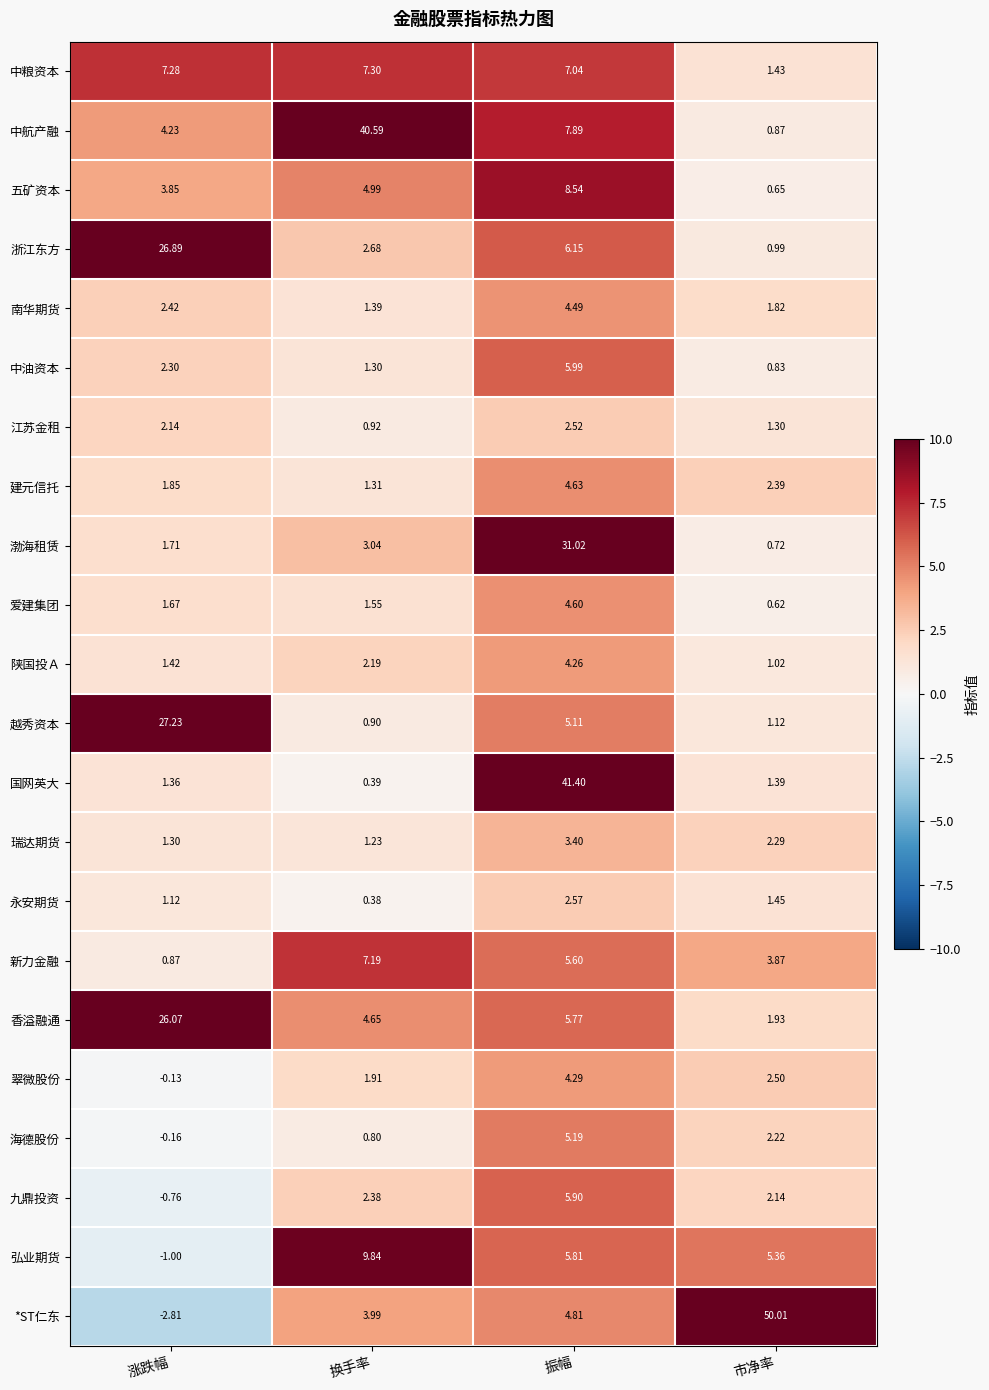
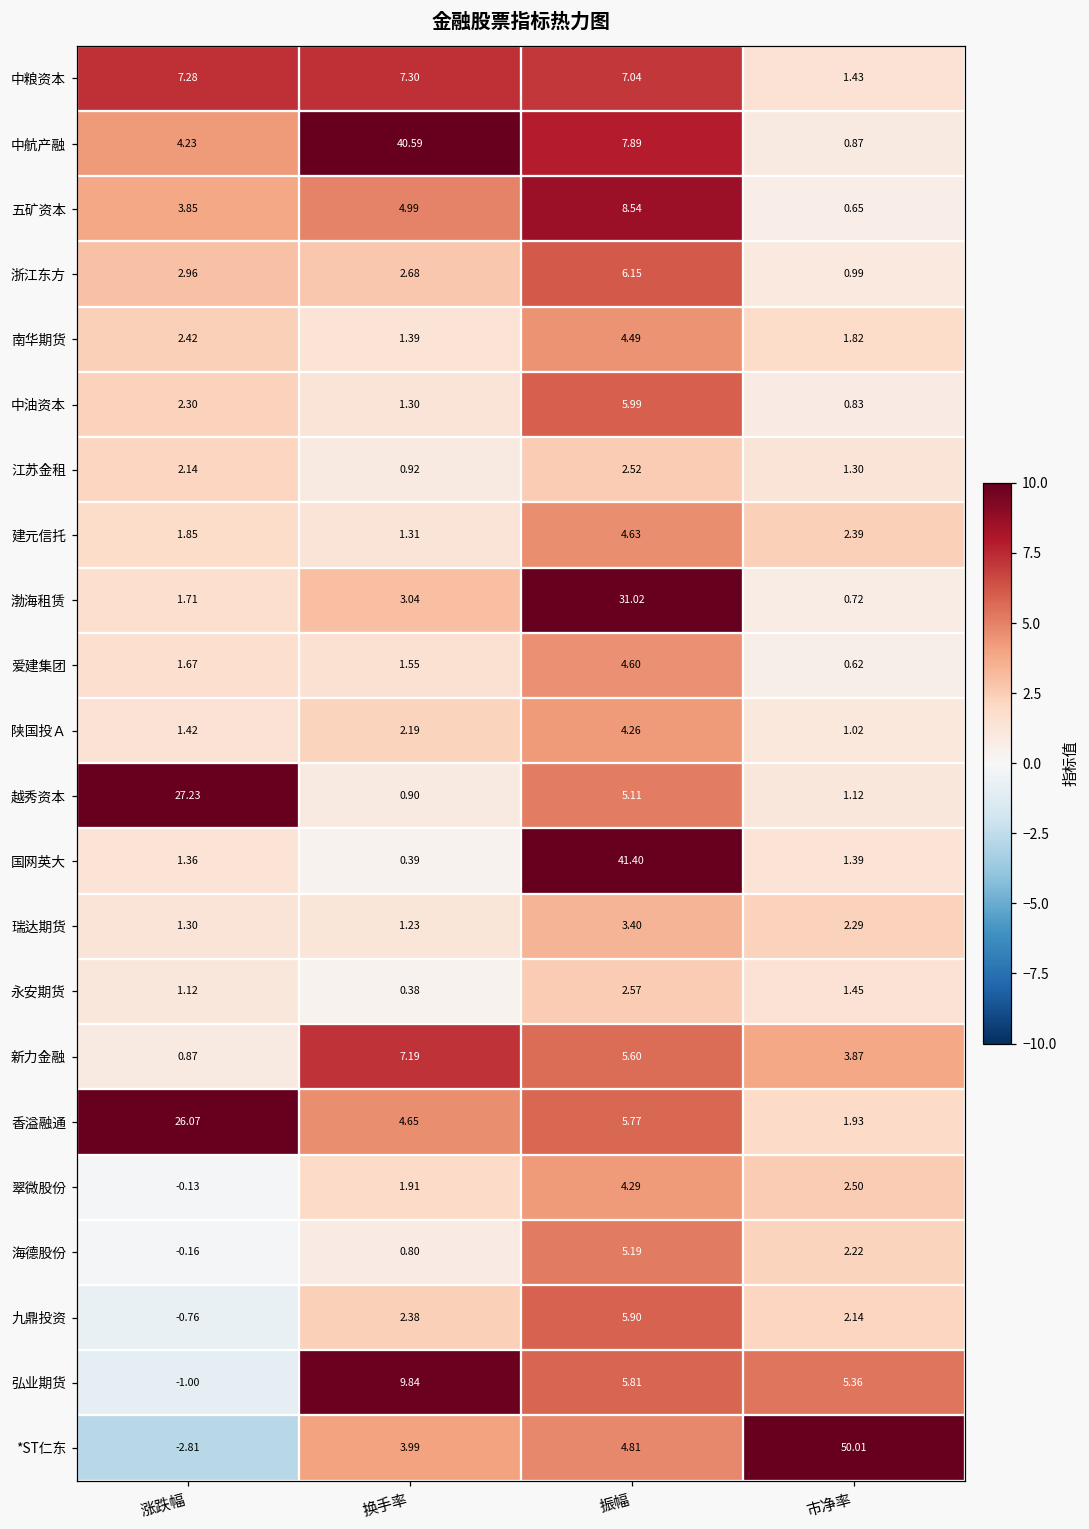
  {
    "中粮资本": {
      "涨跌幅": 7.28,
      "换手率": 7.30,
      "振幅": 7.04,
      "市净率": 1.43
    },
    "中航产融": {
      "涨跌幅": 4.23,
      "换手率": 40.59,
      "振幅": 7.89,
      "市净率": 0.87
    },
    "五矿资本": {
      "涨跌幅": 3.85,
      "换手率": 4.99,
      "振幅": 8.54,
      "市净率": 0.65
    },
    "浙江东方": {
-     "涨跌幅": 26.89,
+     "涨跌幅": 2.96,
      "换手率": 2.68,
      "振幅": 6.15,
      "市净率": 0.99
    },
    "南华期货": {
      "涨跌幅": 2.42,
      "换手率": 1.39,
      "振幅": 4.49,
      "市净率": 1.82
    },
    "中油资本": {
      "涨跌幅": 2.30,
      "换手率": 1.30,
      "振幅": 5.99,
      "市净率": 0.83
    },
    "江苏金租": {
      "涨跌幅": 2.14,
      "换手率": 0.92,
      "振幅": 2.52,
      "市净率": 1.30
    },
    "建元信托": {
      "涨跌幅": 1.85,
      "换手率": 1.31,
      "振幅": 4.63,
      "市净率": 2.39
    },
    "渤海租赁": {
      "涨跌幅": 1.71,
      "换手率": 3.04,
      "振幅": 31.02,
      "市净率": 0.72
    },
    "爱建集团": {
      "涨跌幅": 1.67,
      "换手率": 1.55,
      "振幅": 4.60,
      "市净率": 0.62
    },
    "陕国投Ａ": {
      "涨跌幅": 1.42,
      "换手率": 2.19,
      "振幅": 4.26,
      "市净率": 1.02
    },
    "越秀资本": {
      "涨跌幅": 27.23,
      "换手率": 0.90,
      "振幅": 5.11,
      "市净率": 1.12
    },
    "国网英大": {
      "涨跌幅": 1.36,
      "换手率": 0.39,
      "振幅": 41.40,
      "市净率": 1.39
    },
    "瑞达期货": {
      "涨跌幅": 1.30,
      "换手率": 1.23,
      "振幅": 3.40,
      "市净率": 2.29
    },
    "永安期货": {
      "涨跌幅": 1.12,
      "换手率": 0.38,
      "振幅": 2.57,
      "市净率": 1.45
    },
    "新力金融": {
      "涨跌幅": 0.87,
      "换手率": 7.19,
      "振幅": 5.60,
      "市净率": 3.87
    },
    "香溢融通": {
      "涨跌幅": 26.07,
      "换手率": 4.65,
      "振幅": 5.77,
      "市净率": 1.93
    },
    "翠微股份": {
      "涨跌幅": -0.13,
      "换手率": 1.91,
      "振幅": 4.29,
      "市净率": 2.50
    },
    "海德股份": {
      "涨跌幅": -0.16,
      "换手率": 0.80,
      "振幅": 5.19,
      "市净率": 2.22
    },
    "九鼎投资": {
      "涨跌幅": -0.76,
      "换手率": 2.38,
      "振幅": 5.90,
      "市净率": 2.14
    },
    "弘业期货": {
      "涨跌幅": -1.00,
      "换手率": 9.84,
      "振幅": 5.81,
      "市净率": 5.36
    },
    "*ST仁东": {
      "涨跌幅": -2.81,
      "换手率": 3.99,
      "振幅": 4.81,
      "市净率": 50.01
    }
  }
